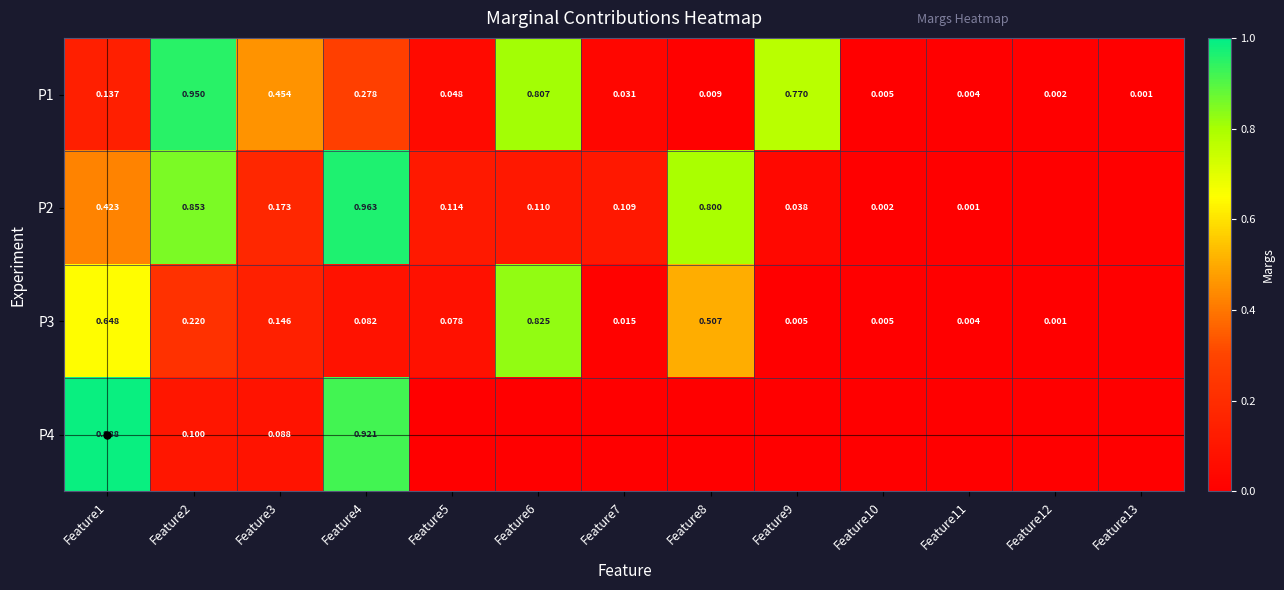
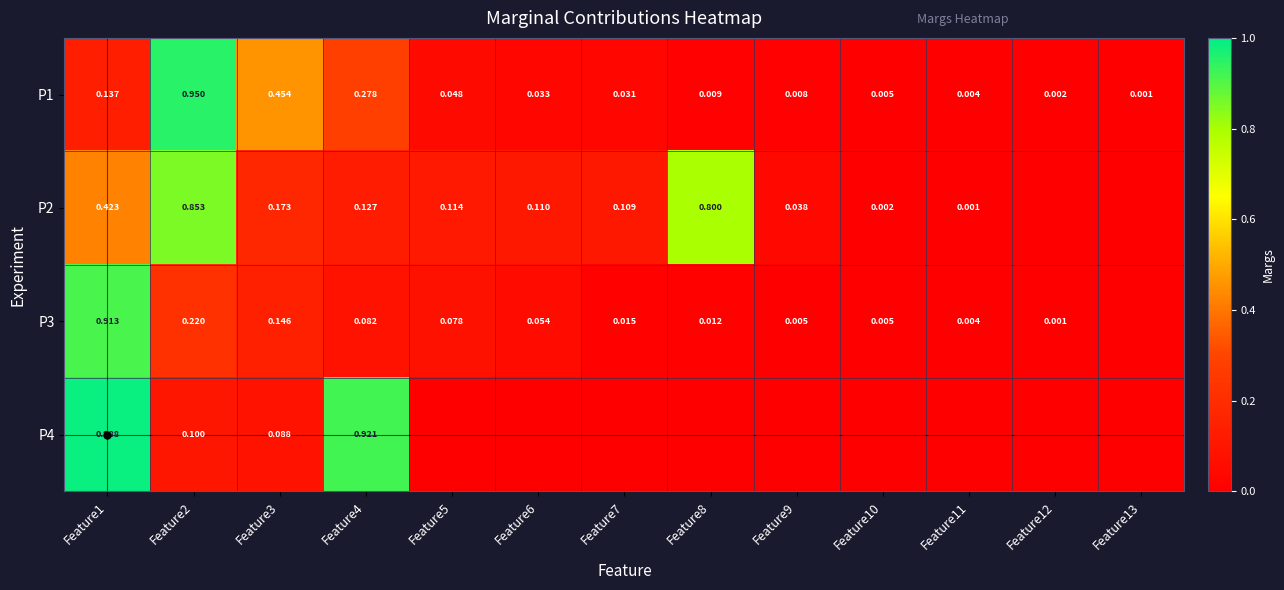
  {
    "P1": {
      "Feature1": 0.137,
      "Feature2": 0.950,
      "Feature3": 0.454,
      "Feature4": 0.278,
      "Feature5": 0.048,
-     "Feature6": 0.807,
+     "Feature6": 0.033,
      "Feature7": 0.031,
      "Feature8": 0.009,
-     "Feature9": 0.770,
+     "Feature9": 0.008,
      "Feature10": 0.005,
      "Feature11": 0.004,
      "Feature12": 0.002,
      "Feature13": 0.001
    },
    "P2": {
      "Feature1": 0.423,
      "Feature2": 0.853,
      "Feature3": 0.173,
-     "Feature4": 0.963,
+     "Feature4": 0.127,
      "Feature5": 0.114,
      "Feature6": 0.110,
      "Feature7": 0.109,
      "Feature8": 0.800,
      "Feature9": 0.038,
      "Feature10": 0.002,
      "Feature11": 0.001
    },
    "P3": {
-     "Feature1": 0.648,
+     "Feature1": 0.913,
      "Feature2": 0.220,
      "Feature3": 0.146,
      "Feature4": 0.082,
      "Feature5": 0.078,
-     "Feature6": 0.825,
+     "Feature6": 0.054,
      "Feature7": 0.015,
-     "Feature8": 0.507,
+     "Feature8": 0.012,
      "Feature9": 0.005,
      "Feature10": 0.005,
      "Feature11": 0.004,
      "Feature12": 0.001
    },
    "P4": {
      "Feature2": 0.100,
      "Feature3": 0.088,
      "Feature4": 0.921
    }
  }
